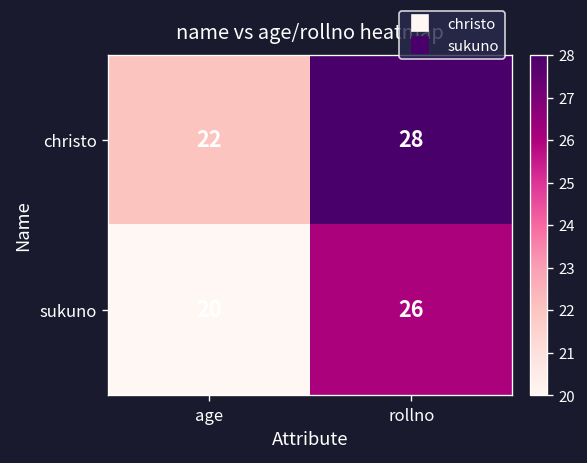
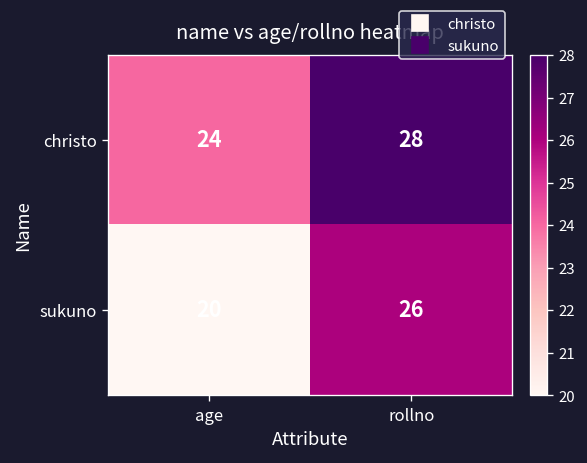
  {
    "christo": {
-     "age": 22,
+     "age": 24,
      "rollno": 28
    },
    "sukuno": {
      "rollno": 26
    }
  }
